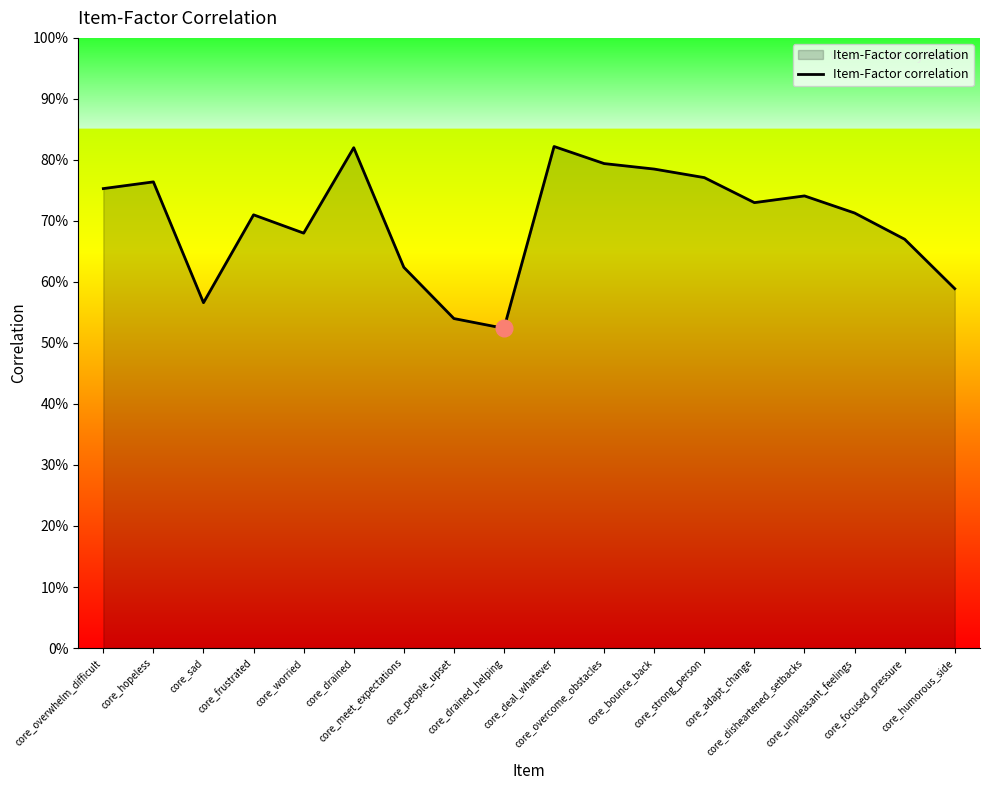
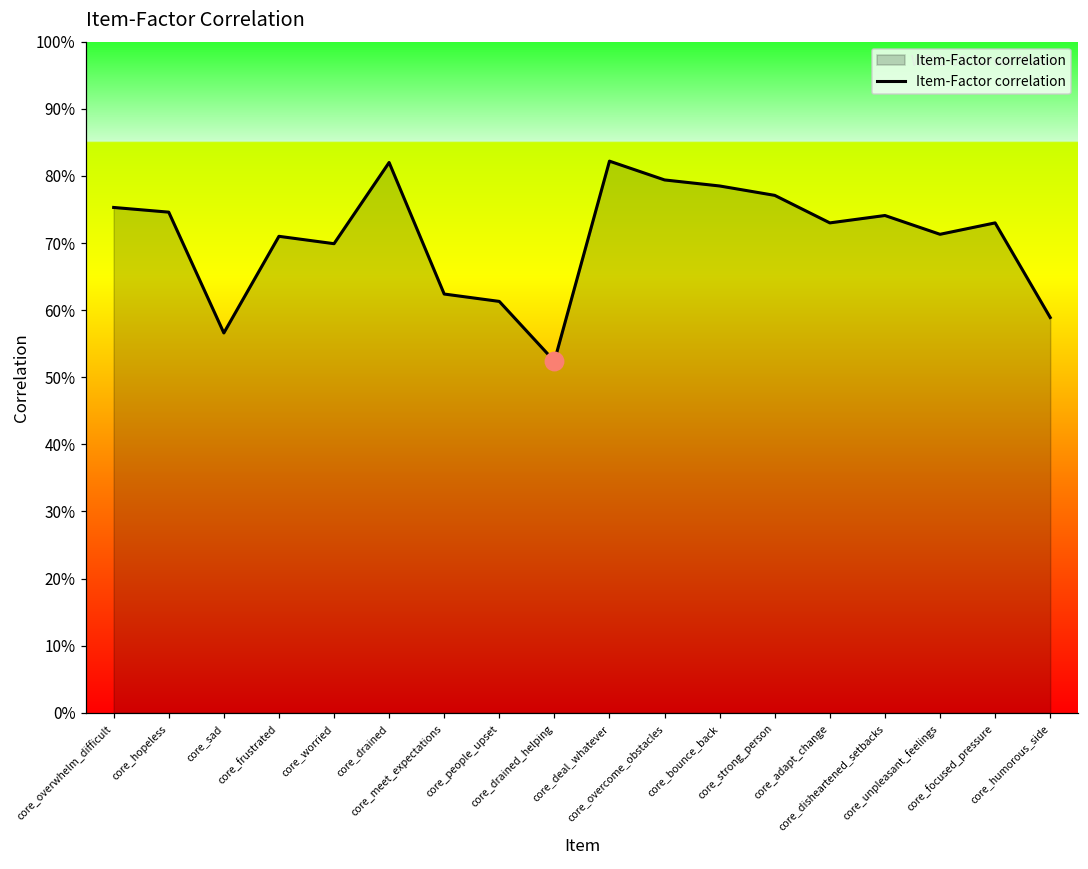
  {
    "Item-Factor correlation": {
      "core_overwhelm_difficult": "75%",
-     "core_hopeless": "76%",
+     "core_hopeless": "75%",
      "core_sad": "57%",
      "core_frustrated": "71%",
-     "core_worried": "68%",
+     "core_worried": "70%",
      "core_drained": "82%",
      "core_meet_expectations": "62%",
-     "core_people_upset": "54%",
+     "core_people_upset": "61%",
      "core_deal_whatever": "82%",
      "core_overcome_obstacles": "79%",
      "core_bounce_back": "79%",
      "core_strong_person": "77%",
      "core_adapt_change": "73%",
      "core_disheartened_setbacks": "74%",
      "core_unpleasant_feelings": "71%",
-     "core_focused_pressure": "67%",
+     "core_focused_pressure": "73%",
      "core_humorous_side": "59%"
    }
  }
